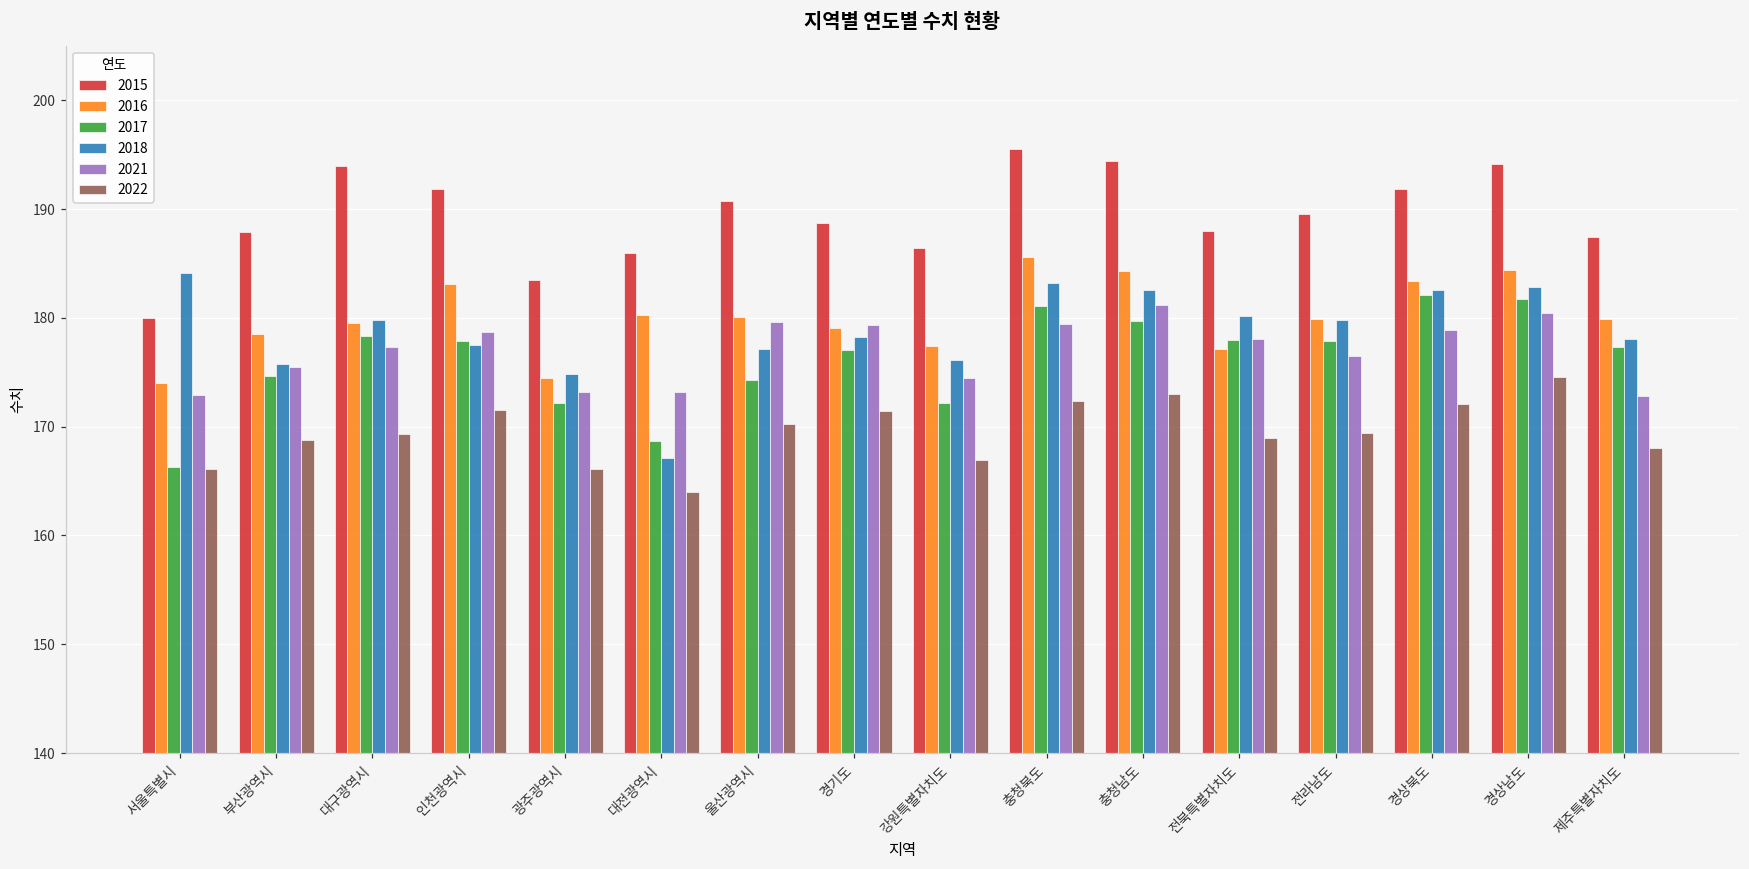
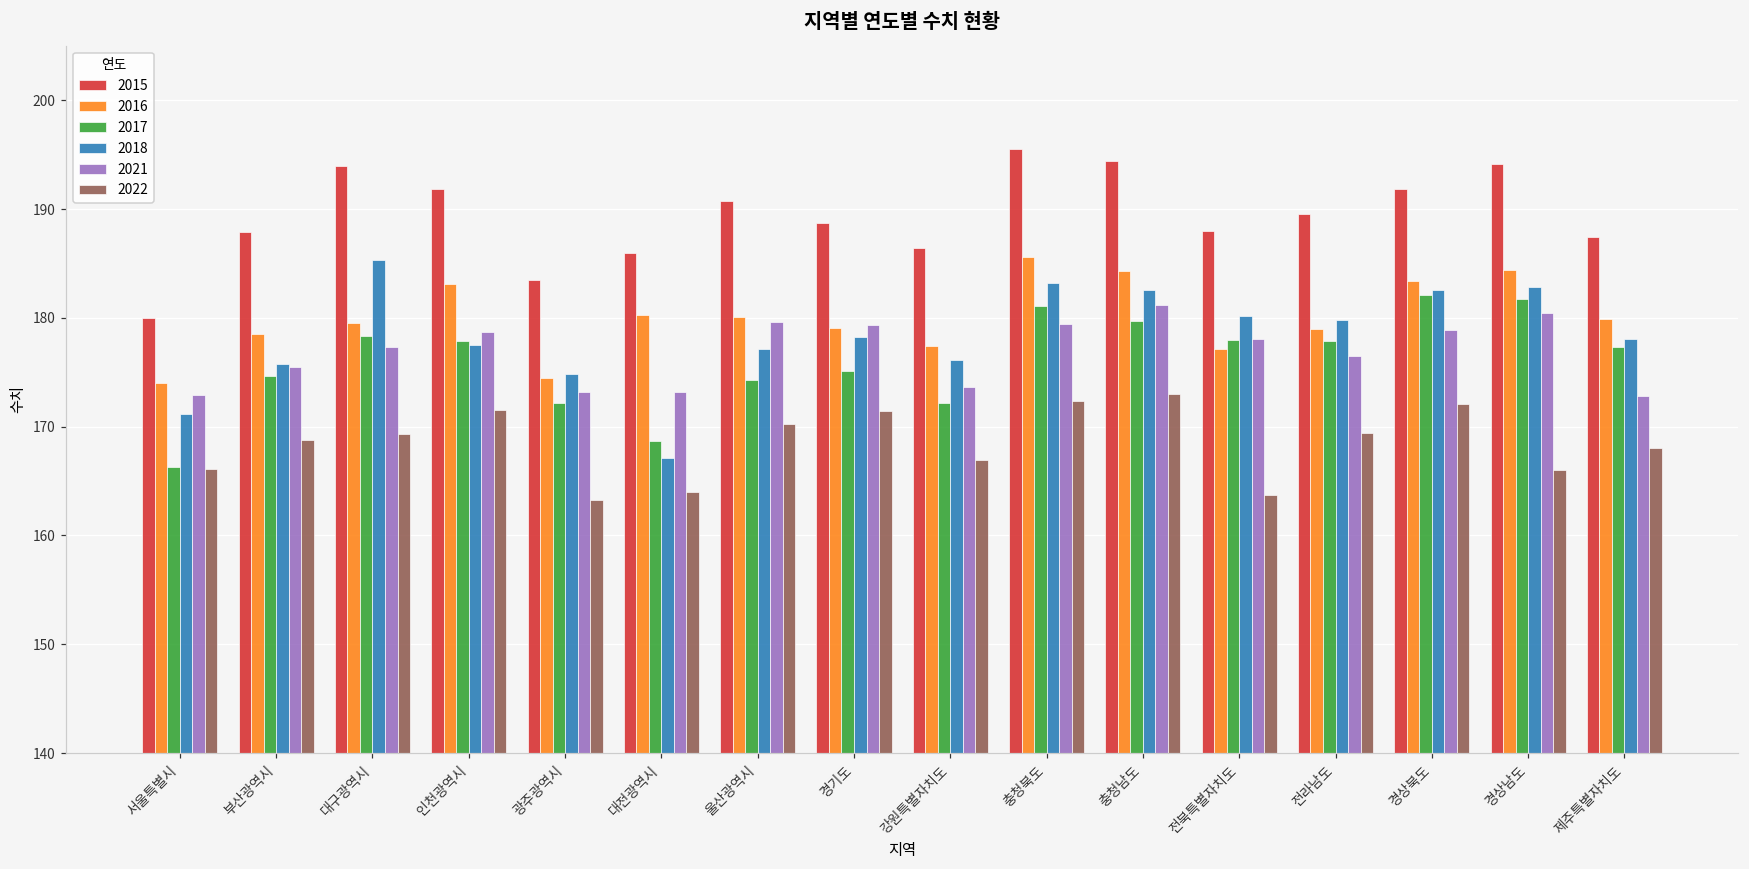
  {
    "2015": {
      "서울특별시": 180,
      "부산광역시": 188,
      "대구광역시": 194,
      "인천광역시": 192,
      "광주광역시": 184,
      "대전광역시": 186,
      "울산광역시": 191,
      "경기도": 189,
      "강원특별자치도": 186,
      "충청북도": 196,
      "충청남도": 194,
      "전북특별자치도": 188,
      "전라남도": 190,
      "경상북도": 192,
      "경상남도": 194,
      "제주특별자치도": 187
    },
    "2016": {
      "서울특별시": 174,
      "부산광역시": 179,
      "대구광역시": 180,
      "인천광역시": 183,
      "광주광역시": 175,
      "대전광역시": 180,
      "울산광역시": 180,
      "경기도": 179,
      "강원특별자치도": 177,
      "충청북도": 186,
      "충청남도": 184,
      "전북특별자치도": 177,
-     "전라남도": 180,
+     "전라남도": 179,
      "경상북도": 183,
      "경상남도": 184,
      "제주특별자치도": 180
    },
    "2017": {
      "서울특별시": 166,
      "부산광역시": 175,
      "대구광역시": 178,
      "인천광역시": 178,
      "광주광역시": 172,
      "대전광역시": 169,
      "울산광역시": 174,
-     "경기도": 177,
+     "경기도": 175,
      "강원특별자치도": 172,
      "충청북도": 181,
      "충청남도": 180,
      "전북특별자치도": 178,
      "전라남도": 178,
      "경상북도": 182,
      "경상남도": 182,
      "제주특별자치도": 177
    },
    "2018": {
-     "서울특별시": 184,
+     "서울특별시": 171,
      "부산광역시": 176,
-     "대구광역시": 180,
+     "대구광역시": 185,
      "인천광역시": 178,
      "광주광역시": 175,
      "대전광역시": 167,
      "울산광역시": 177,
      "경기도": 178,
      "강원특별자치도": 176,
      "충청북도": 183,
      "충청남도": 183,
      "전북특별자치도": 180,
      "전라남도": 180,
      "경상북도": 183,
      "경상남도": 183,
      "제주특별자치도": 178
    },
    "2021": {
      "서울특별시": 173,
      "부산광역시": 176,
      "대구광역시": 177,
      "인천광역시": 179,
      "광주광역시": 173,
      "대전광역시": 173,
      "울산광역시": 180,
      "경기도": 179,
-     "강원특별자치도": 175,
+     "강원특별자치도": 174,
      "충청북도": 179,
      "충청남도": 181,
      "전북특별자치도": 178,
      "전라남도": 177,
      "경상북도": 179,
      "경상남도": 180,
      "제주특별자치도": 173
    },
    "2022": {
      "서울특별시": 166,
      "부산광역시": 169,
      "대구광역시": 169,
      "인천광역시": 172,
-     "광주광역시": 166,
+     "광주광역시": 163,
      "대전광역시": 164,
      "울산광역시": 170,
      "경기도": 171,
      "강원특별자치도": 167,
      "충청북도": 172,
      "충청남도": 173,
-     "전북특별자치도": 169,
+     "전북특별자치도": 164,
      "전라남도": 169,
      "경상북도": 172,
-     "경상남도": 175,
+     "경상남도": 166,
      "제주특별자치도": 168
    }
  }
